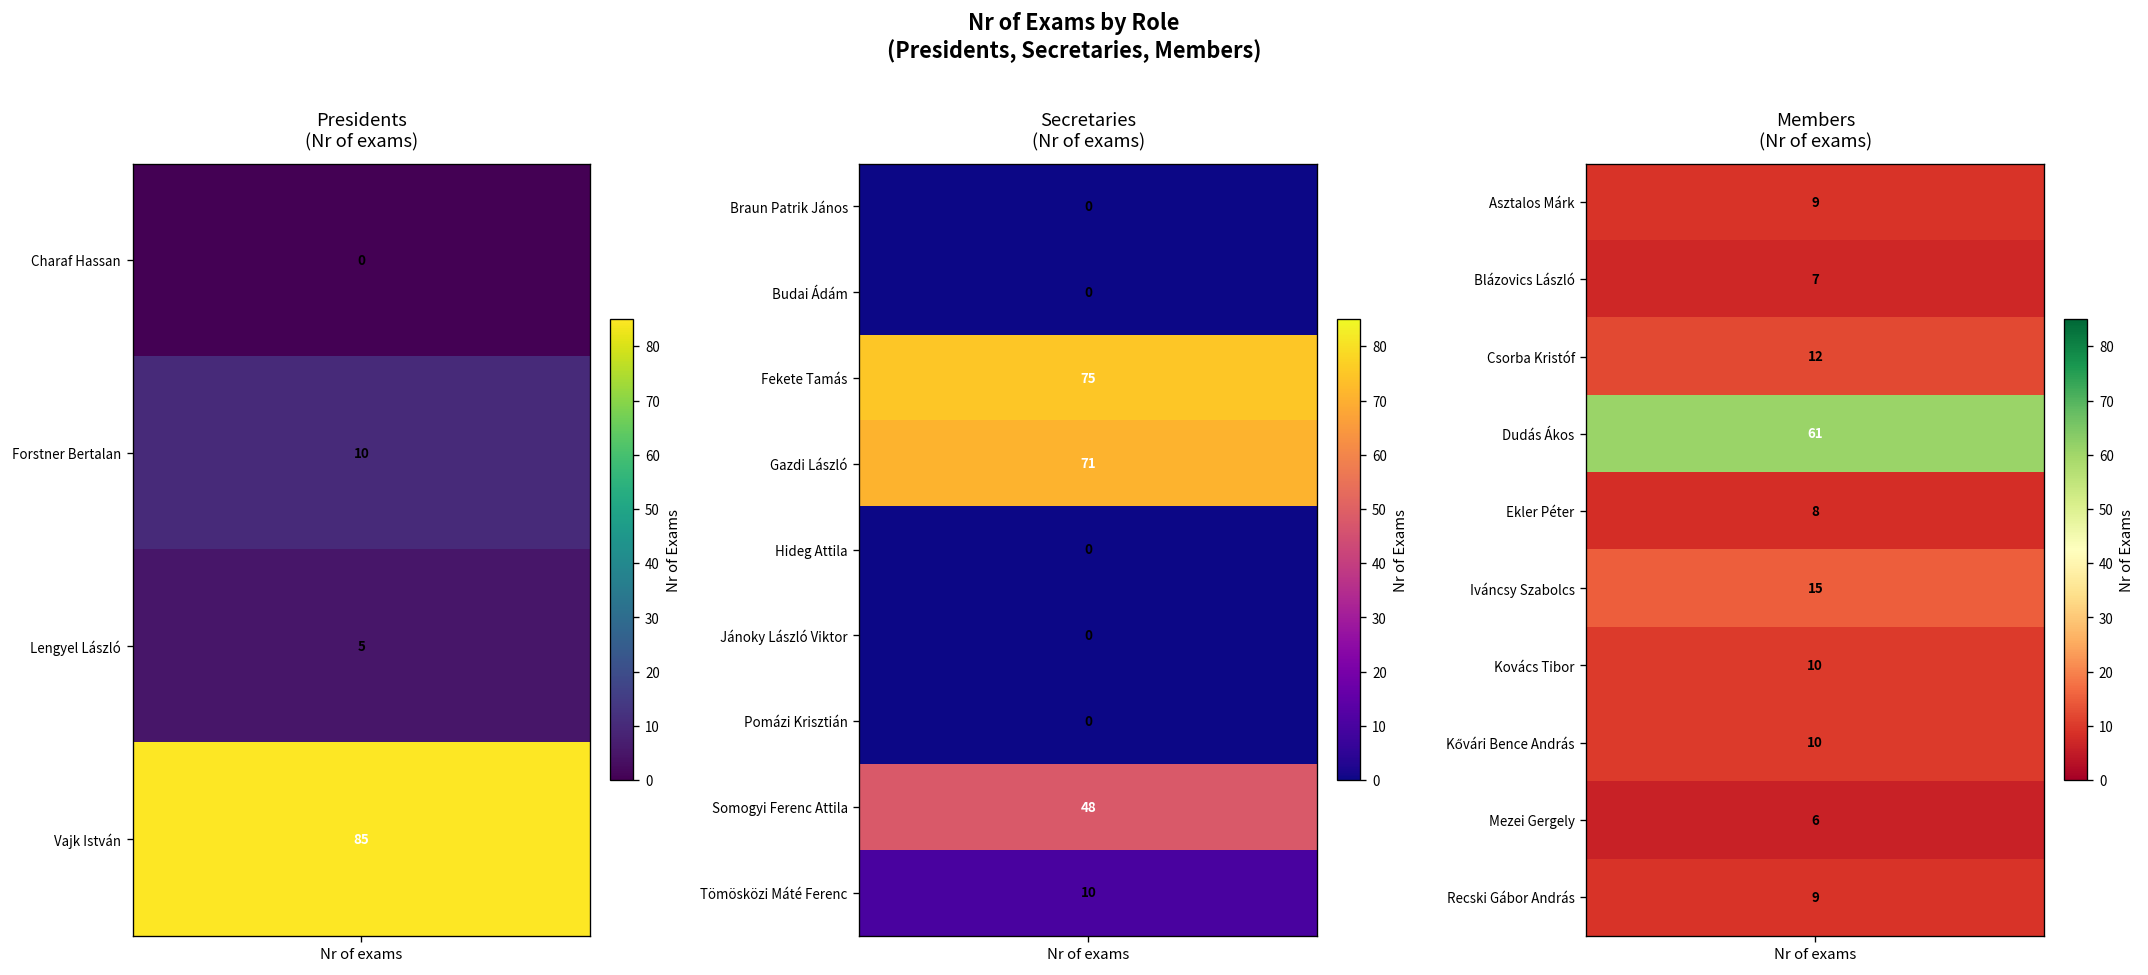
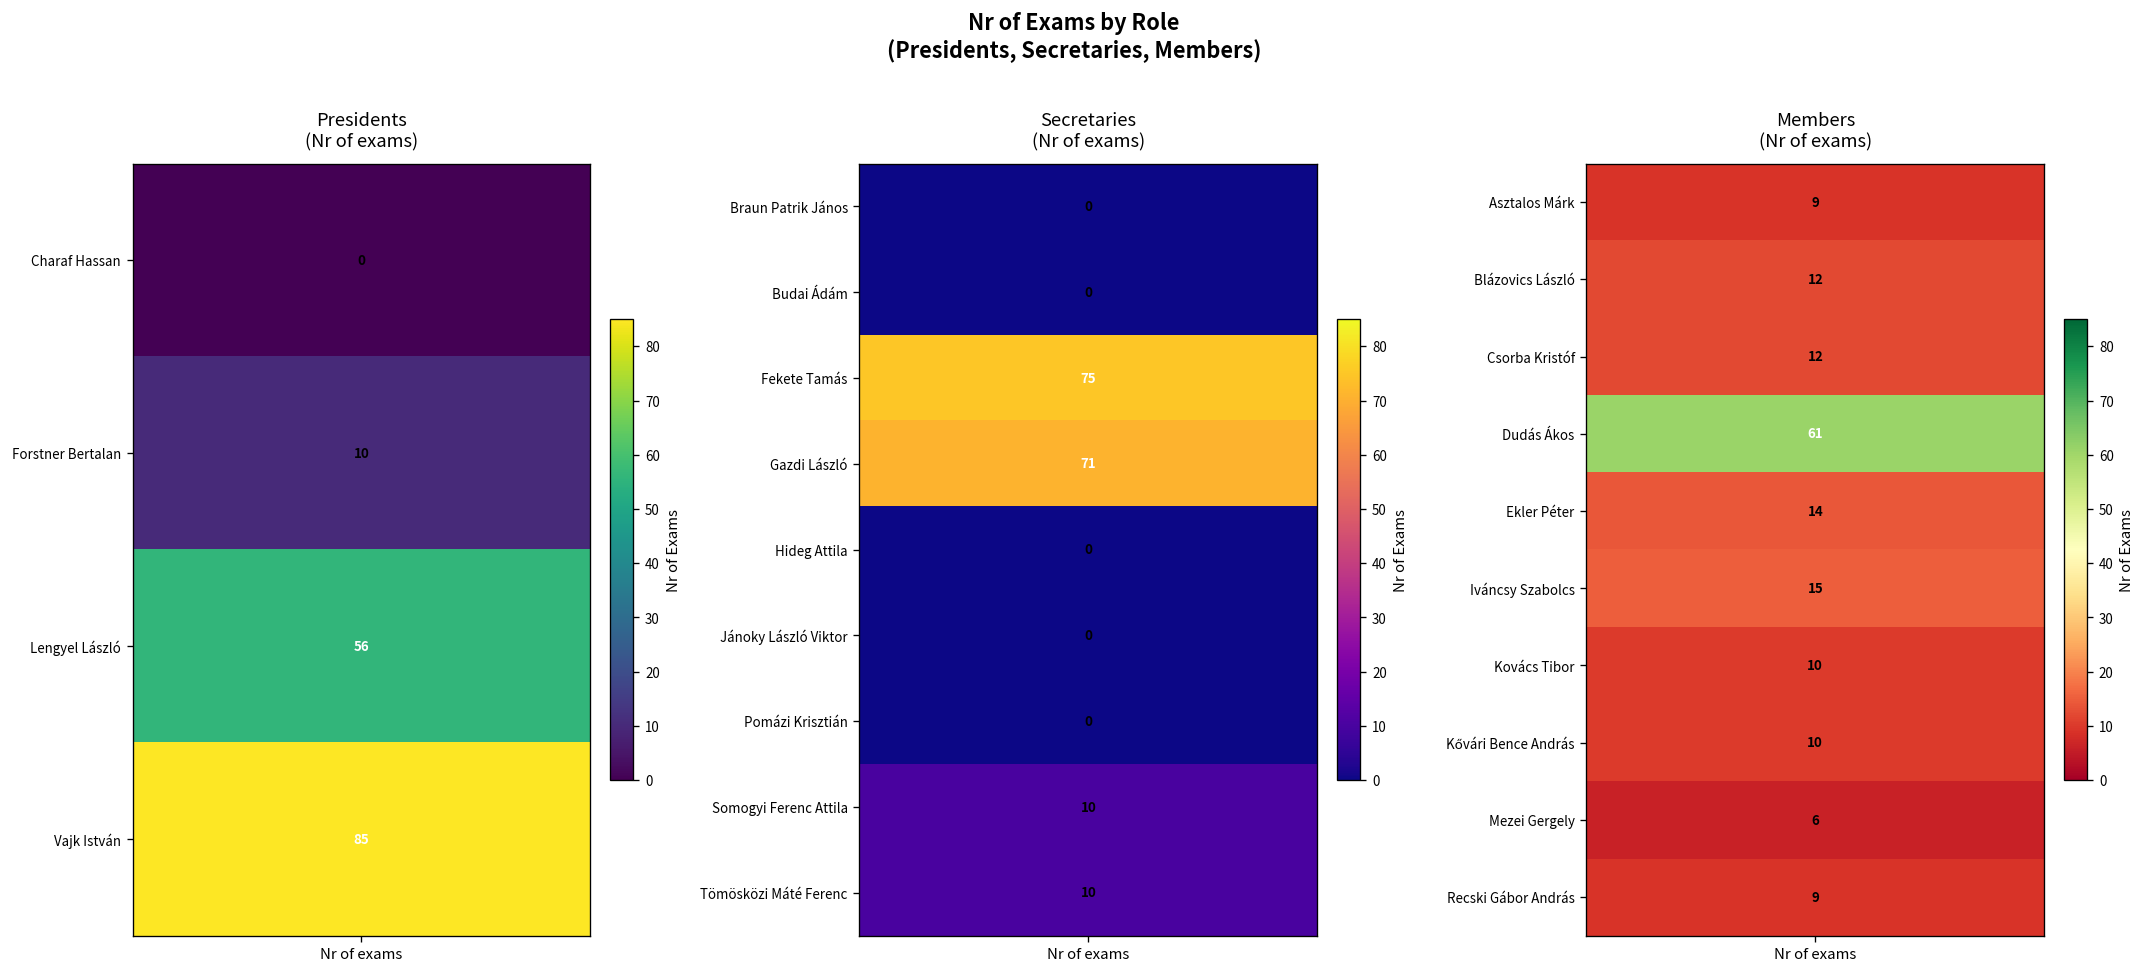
  {
    "Presidents (Nr of exams)": {
      "Charaf Hassan": {
        "Nr of exams": 0
      },
      "Forstner Bertalan": {
        "Nr of exams": 10
      },
      "Lengyel László": {
-       "Nr of exams": 5
+       "Nr of exams": 56
      },
      "Vajk István": {
        "Nr of exams": 85
      }
    },
    "Secretaries (Nr of exams)": {
      "Braun Patrik János": {
        "Nr of exams": 0
      },
      "Budai Ádám": {
        "Nr of exams": 0
      },
      "Fekete Tamás": {
        "Nr of exams": 75
      },
      "Gazdi László": {
        "Nr of exams": 71
      },
      "Hideg Attila": {
        "Nr of exams": 0
      },
      "Jánoky László Viktor": {
        "Nr of exams": 0
      },
      "Pomázi Krisztián": {
        "Nr of exams": 0
      },
      "Somogyi Ferenc Attila": {
-       "Nr of exams": 48
+       "Nr of exams": 10
      },
      "Tömösközi Máté Ferenc": {
        "Nr of exams": 10
      }
    },
    "Members (Nr of exams)": {
      "Asztalos Márk": {
        "Nr of exams": 9
      },
      "Blázovics László": {
-       "Nr of exams": 7
+       "Nr of exams": 12
      },
      "Csorba Kristóf": {
        "Nr of exams": 12
      },
      "Dudás Ákos": {
        "Nr of exams": 61
      },
      "Ekler Péter": {
-       "Nr of exams": 8
+       "Nr of exams": 14
      },
      "Iváncsy Szabolcs": {
        "Nr of exams": 15
      },
      "Kovács Tibor": {
        "Nr of exams": 10
      },
      "Kővári Bence András": {
        "Nr of exams": 10
      },
      "Mezei Gergely": {
        "Nr of exams": 6
      },
      "Recski Gábor András": {
        "Nr of exams": 9
      }
    }
  }
